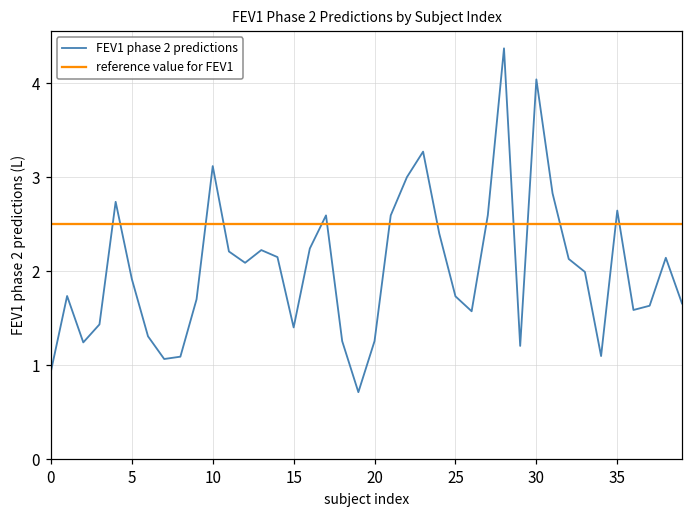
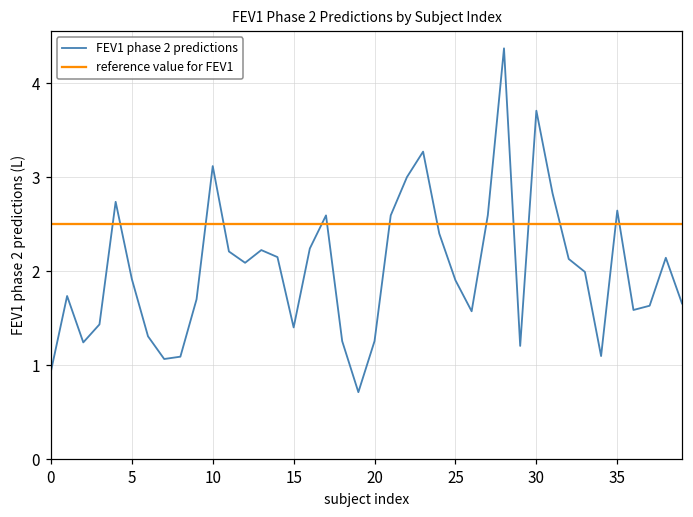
  {
    "FEV1 phase 2 predictions": {
      "0": 0.9,
      "5": 1.9,
      "10": 3.1,
      "15": 1.4,
      "20": 1.3,
-     "25": 1.7,
-     "30": 4.0,
+     "25": 1.9,
+     "30": 3.7,
      "35": 2.6
    },
    "reference value for FEV1": {
      "0": 2.5,
      "5": 2.5,
      "10": 2.5,
      "15": 2.5,
      "20": 2.5,
      "25": 2.5,
      "30": 2.5,
      "35": 2.5
    }
  }
